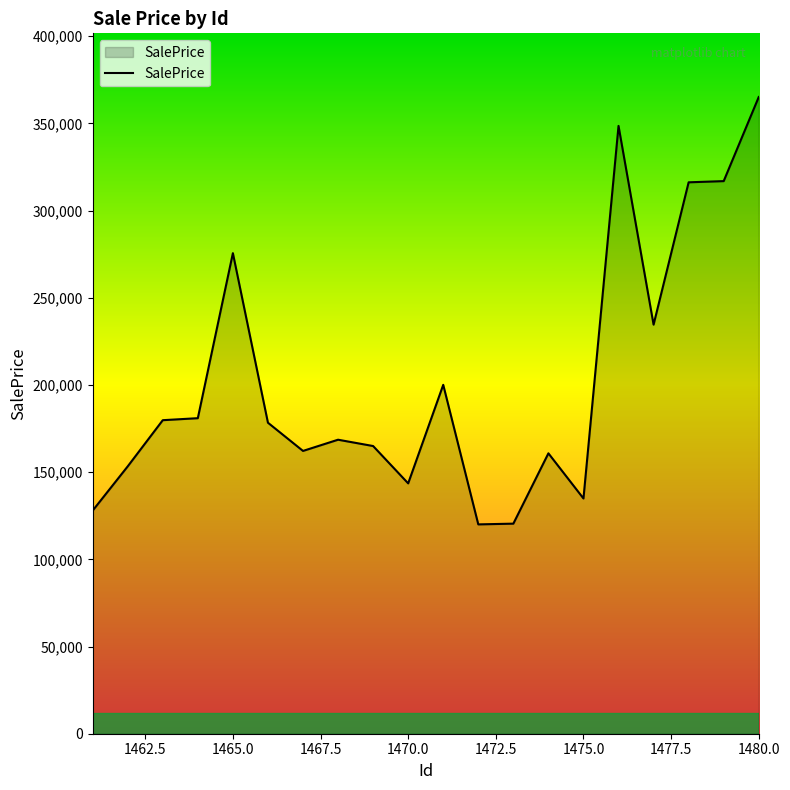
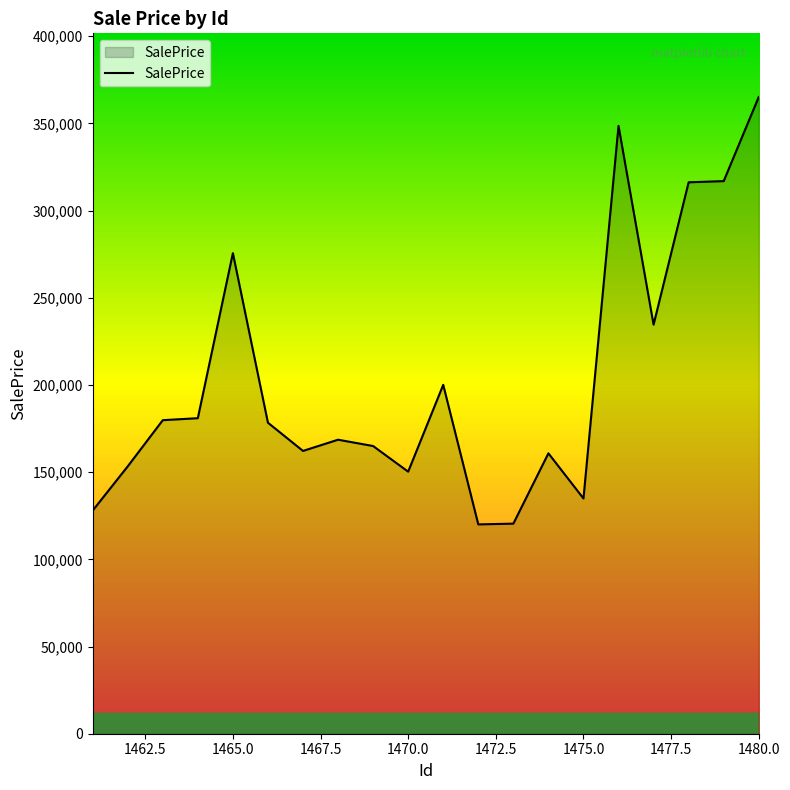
  {
    "1465.0": "276,000",
-   "1470.0": "144,000",
+   "1470.0": "150,000",
    "1475.0": "135,000",
    "1480.0": "365,000"
  }
